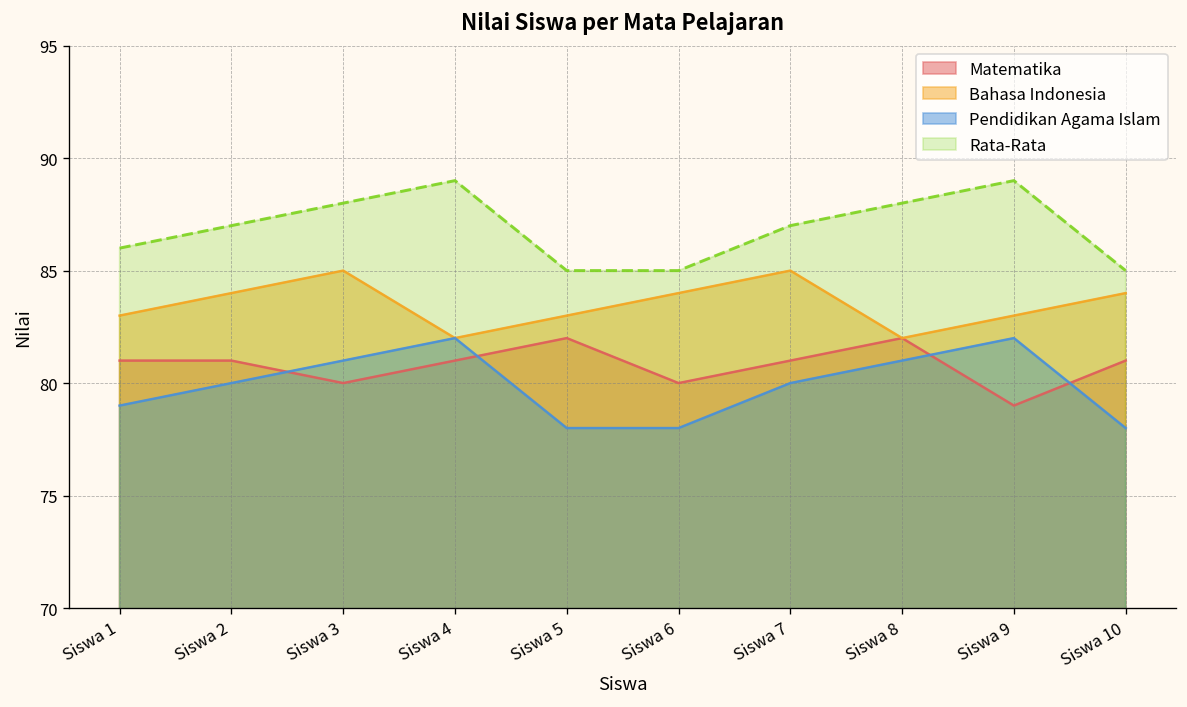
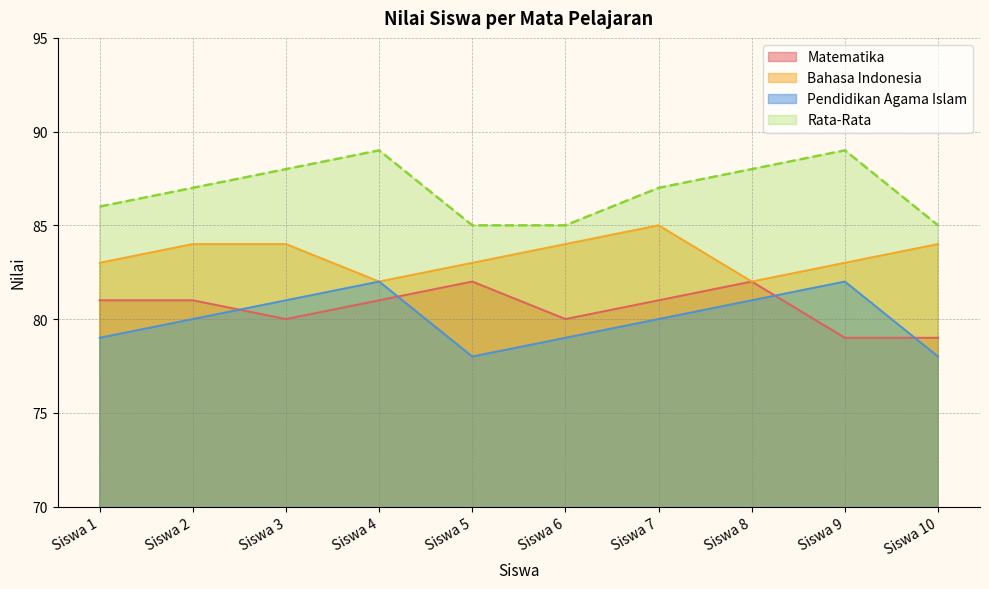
  {
    "Matematika": {
      "Siswa 1": 81,
      "Siswa 2": 81,
      "Siswa 3": 80,
      "Siswa 4": 81,
      "Siswa 5": 82,
      "Siswa 6": 80,
      "Siswa 7": 81,
      "Siswa 9": 79,
-     "Siswa 10": 81
+     "Siswa 10": 79
    },
    "Bahasa Indonesia": {
      "Siswa 1": 83,
      "Siswa 2": 84,
-     "Siswa 3": 85,
+     "Siswa 3": 84,
      "Siswa 5": 83,
      "Siswa 6": 84,
      "Siswa 7": 85,
      "Siswa 9": 83,
      "Siswa 10": 84
    },
    "Pendidikan Agama Islam": {
      "Siswa 1": 79,
      "Siswa 2": 80,
      "Siswa 3": 81,
      "Siswa 5": 78,
-     "Siswa 6": 78,
+     "Siswa 6": 79,
      "Siswa 7": 80,
      "Siswa 8": 81,
      "Siswa 9": 82,
      "Siswa 10": 78
    },
    "Rata-Rata": {
      "Siswa 1": 86,
      "Siswa 2": 87,
      "Siswa 3": 88,
      "Siswa 4": 89,
      "Siswa 5": 85,
      "Siswa 6": 85,
      "Siswa 7": 87,
      "Siswa 8": 88,
      "Siswa 9": 89,
      "Siswa 10": 85
    }
  }
